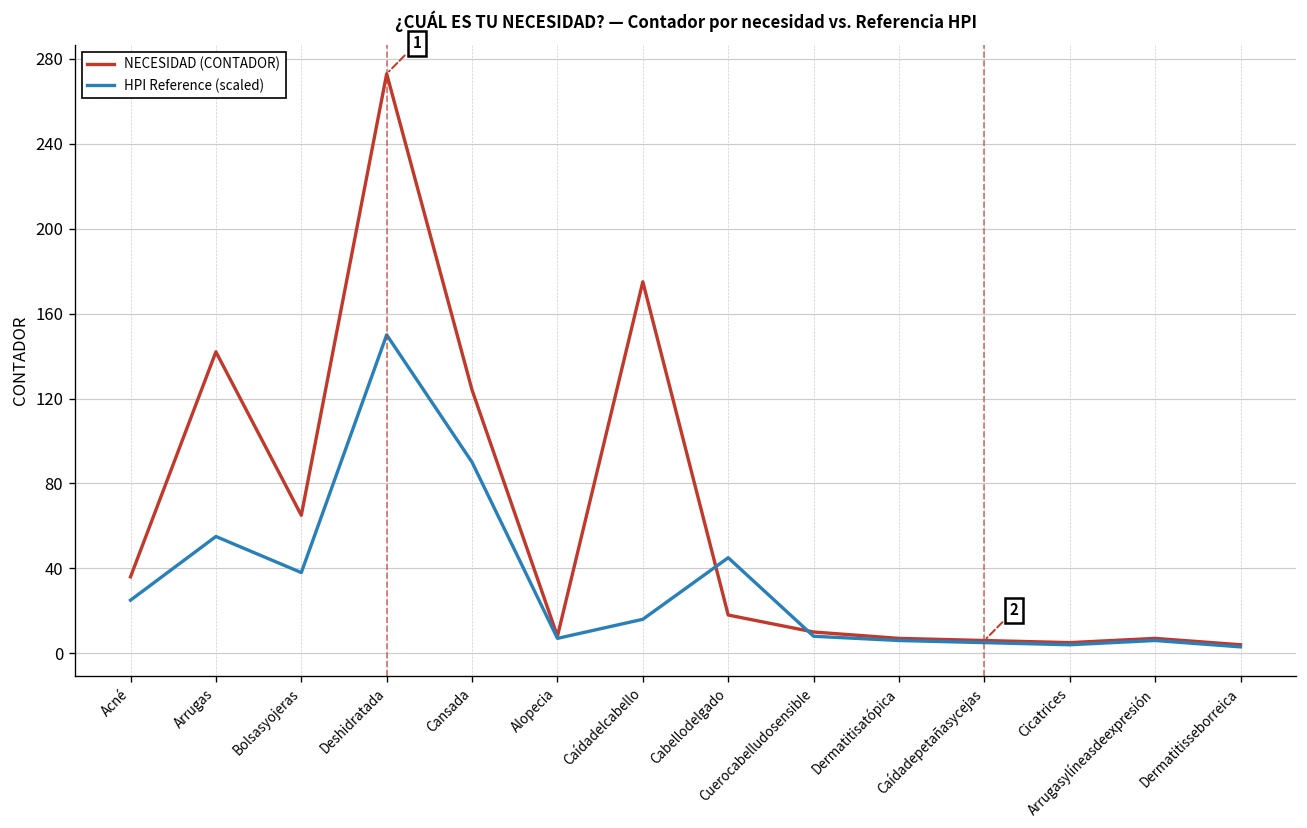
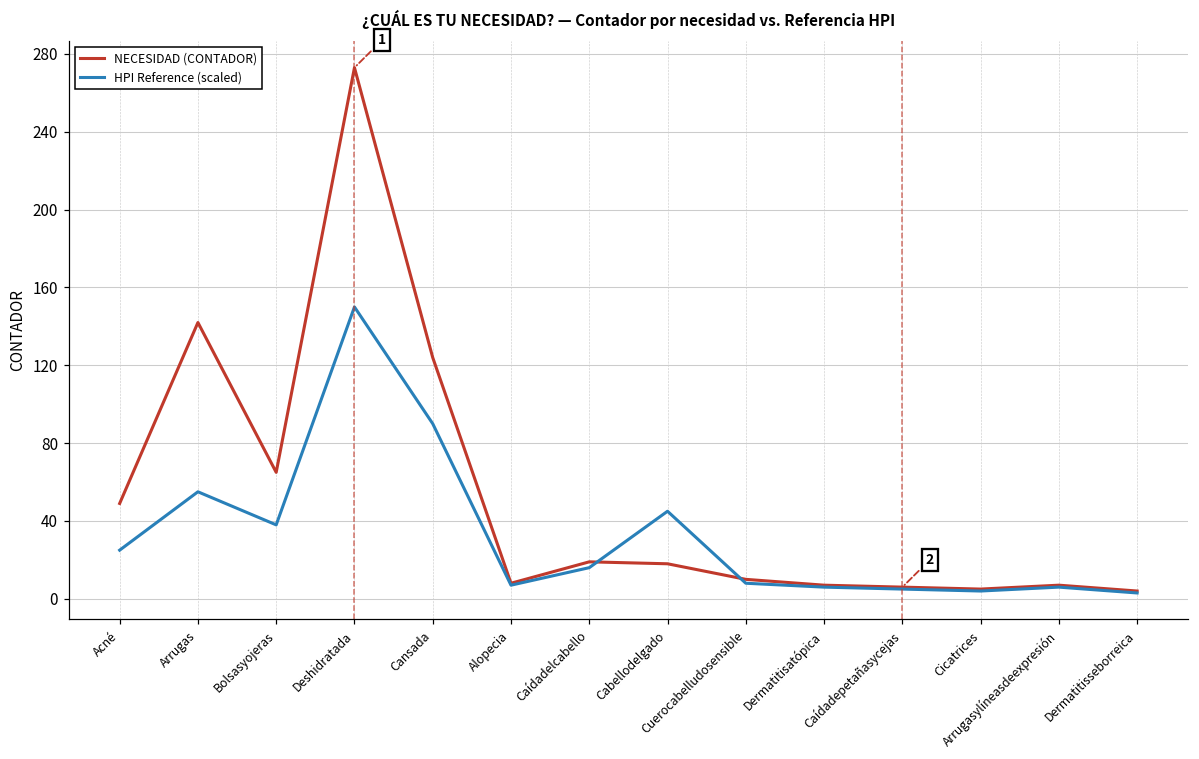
  {
    "NECESIDAD (CONTADOR)": {
-     "Acné": 36,
+     "Acné": 49,
      "Arrugas": 142,
      "Bolsasyojeras": 65,
      "Cansada": 124,
-     "Caídadelcabello": 175,
+     "Caídadelcabello": 19,
      "Cabellodelgado": 18,
      "Cuerocabelludosensible": 10
    },
    "HPI Reference (scaled)": {
      "Acné": 25,
      "Arrugas": 55,
      "Bolsasyojeras": 38,
      "Deshidratada": 150,
      "Cansada": 90,
      "Caídadelcabello": 16,
      "Cabellodelgado": 45,
      "Cuerocabelludosensible": 8
    }
  }
